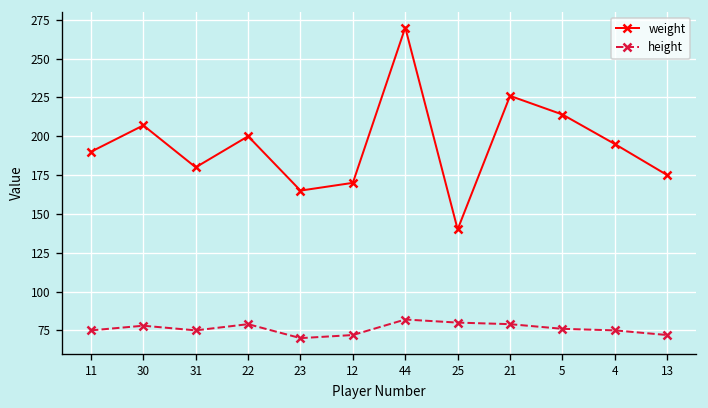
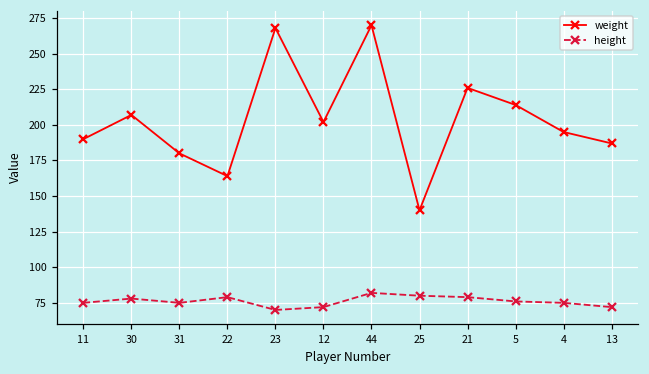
  {
    "weight": {
      "11": 190,
      "30": 207,
      "31": 180,
-     "22": 200,
-     "23": 165,
-     "12": 170,
+     "22": 164,
+     "23": 268,
+     "12": 202,
      "44": 270,
      "25": 140,
      "21": 226,
      "5": 214,
      "4": 195,
-     "13": 175
+     "13": 187
    },
    "height": {
      "11": 75,
      "30": 78,
      "31": 75,
      "22": 79,
      "23": 70,
      "12": 72,
      "44": 82,
      "25": 80,
      "21": 79,
      "5": 76,
      "4": 75,
      "13": 72
    }
  }
